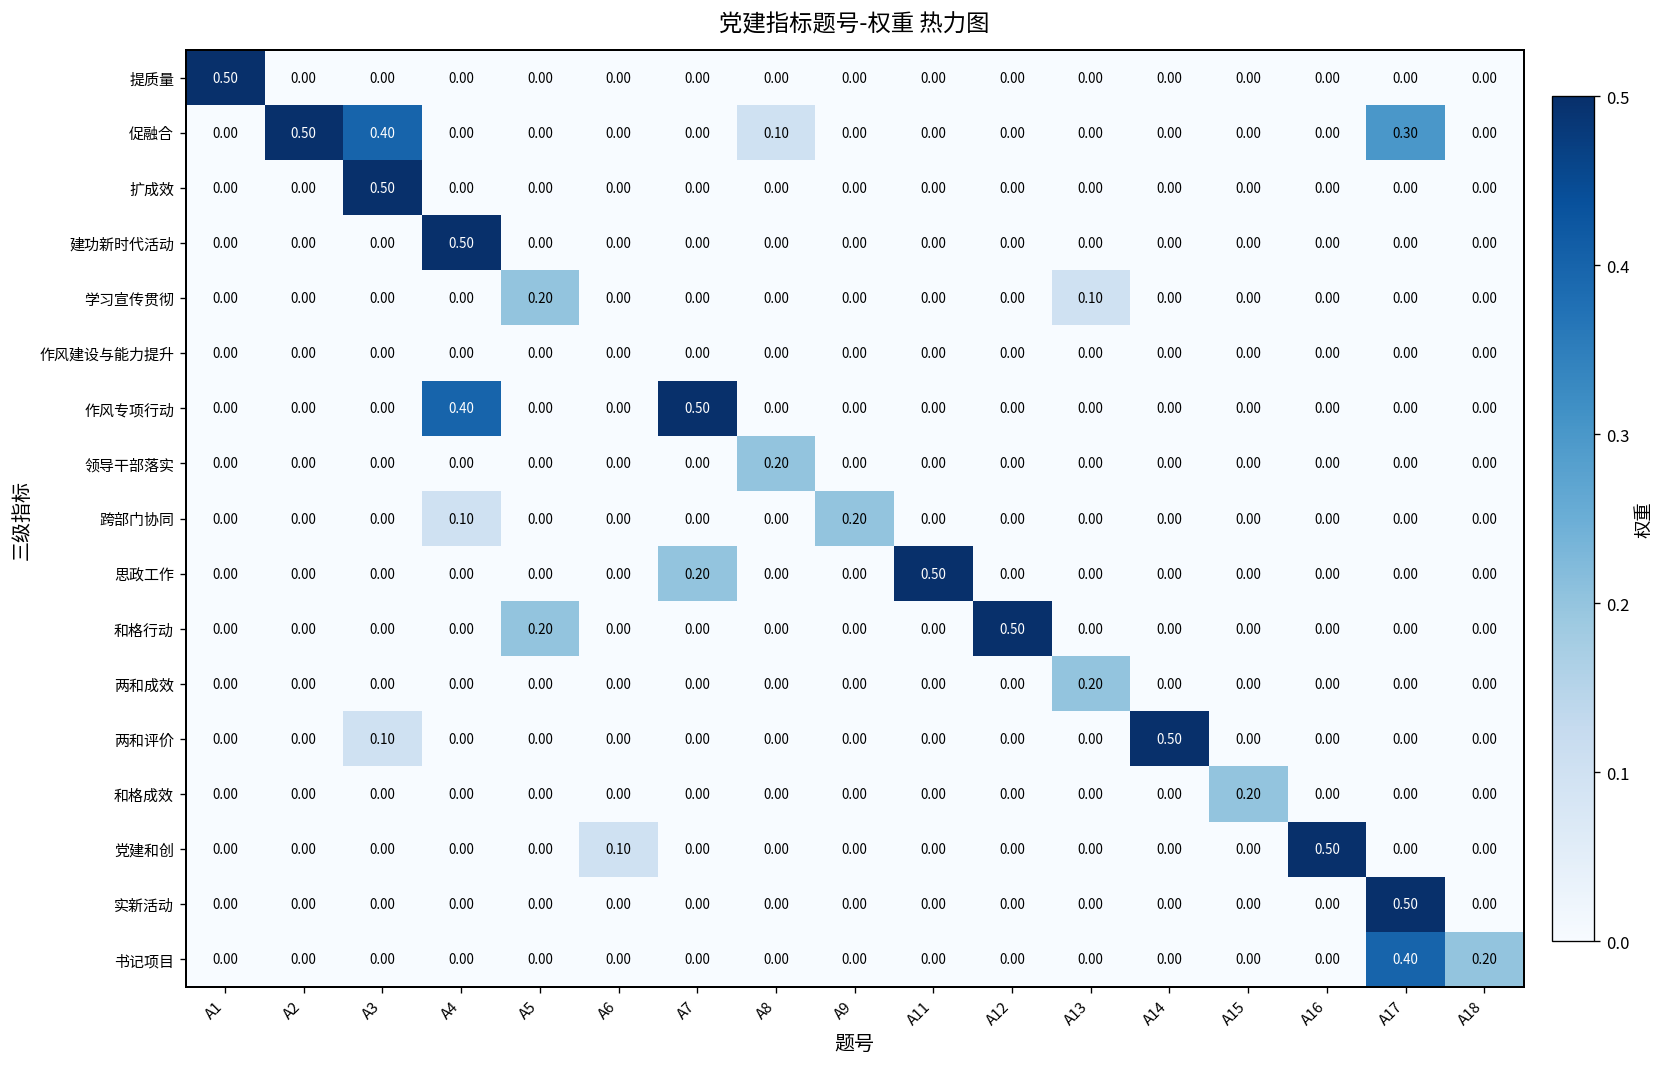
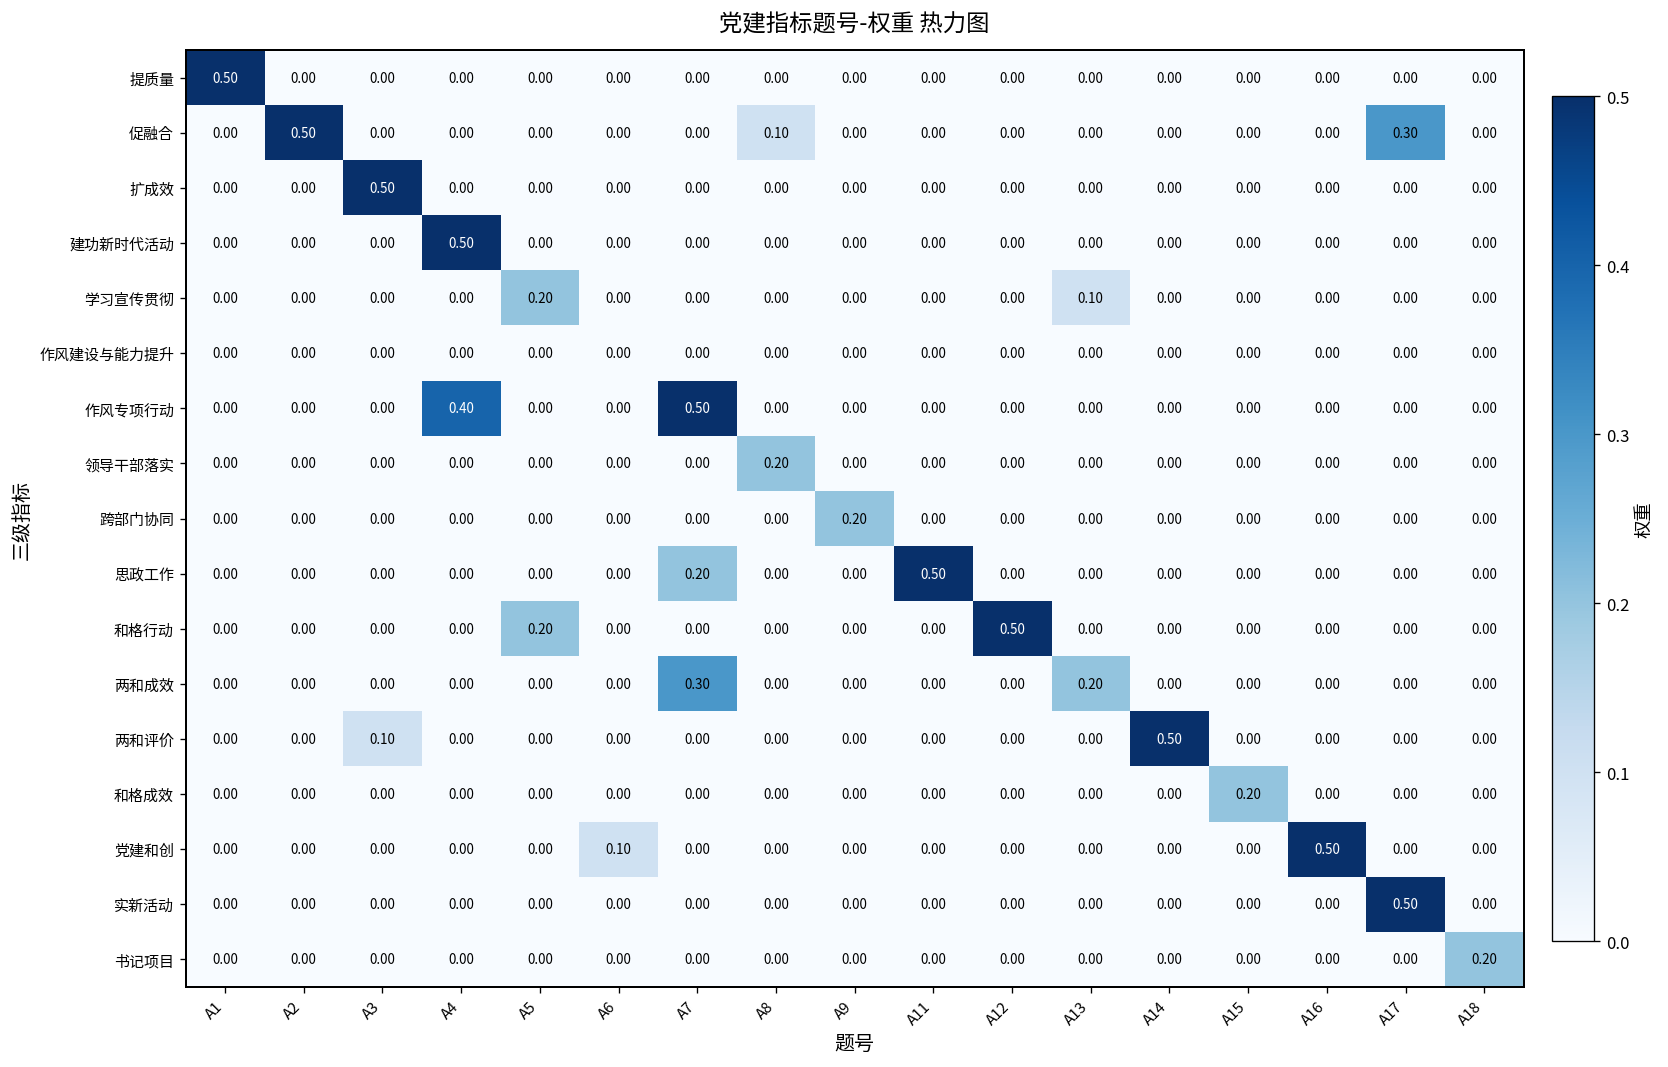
  {
    "促融合": {
      "A1": 0.00,
      "A2": 0.50,
-     "A3": 0.40,
+     "A3": 0.00,
      "A4": 0.00,
      "A5": 0.00,
      "A6": 0.00,
      "A7": 0.00,
      "A8": 0.10,
      "A9": 0.00,
      "A11": 0.00,
      "A12": 0.00,
      "A13": 0.00,
      "A14": 0.00,
      "A15": 0.00,
      "A16": 0.00,
      "A17": 0.30,
      "A18": 0.00
    },
    "跨部门协同": {
      "A1": 0.00,
      "A2": 0.00,
      "A3": 0.00,
-     "A4": 0.10,
+     "A4": 0.00,
      "A5": 0.00,
      "A6": 0.00,
      "A7": 0.00,
      "A8": 0.00,
      "A9": 0.20,
      "A11": 0.00,
      "A12": 0.00,
      "A13": 0.00,
      "A14": 0.00,
      "A15": 0.00,
      "A16": 0.00,
      "A17": 0.00,
      "A18": 0.00
    },
    "两和成效": {
      "A1": 0.00,
      "A2": 0.00,
      "A3": 0.00,
      "A4": 0.00,
      "A5": 0.00,
      "A6": 0.00,
-     "A7": 0.00,
+     "A7": 0.30,
      "A8": 0.00,
      "A9": 0.00,
      "A11": 0.00,
      "A12": 0.00,
      "A13": 0.20,
      "A14": 0.00,
      "A15": 0.00,
      "A16": 0.00,
      "A17": 0.00,
      "A18": 0.00
    },
    "书记项目": {
      "A1": 0.00,
      "A2": 0.00,
      "A3": 0.00,
      "A4": 0.00,
      "A5": 0.00,
      "A6": 0.00,
      "A7": 0.00,
      "A8": 0.00,
      "A9": 0.00,
      "A11": 0.00,
      "A12": 0.00,
      "A13": 0.00,
      "A14": 0.00,
      "A15": 0.00,
      "A16": 0.00,
-     "A17": 0.40,
+     "A17": 0.00,
      "A18": 0.20
    }
  }
